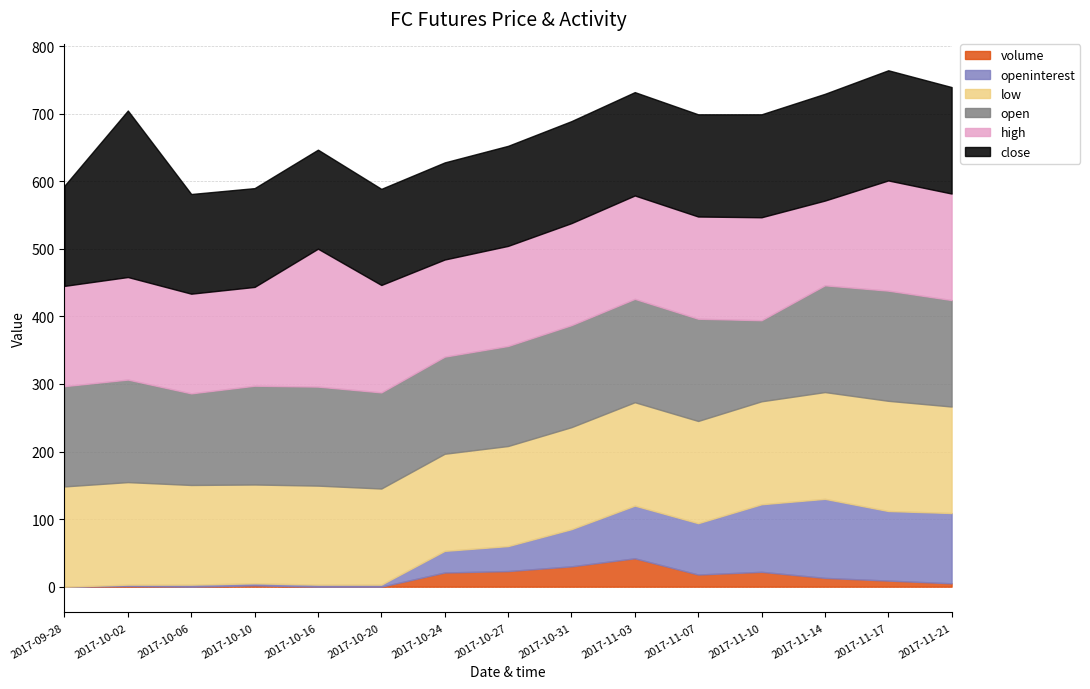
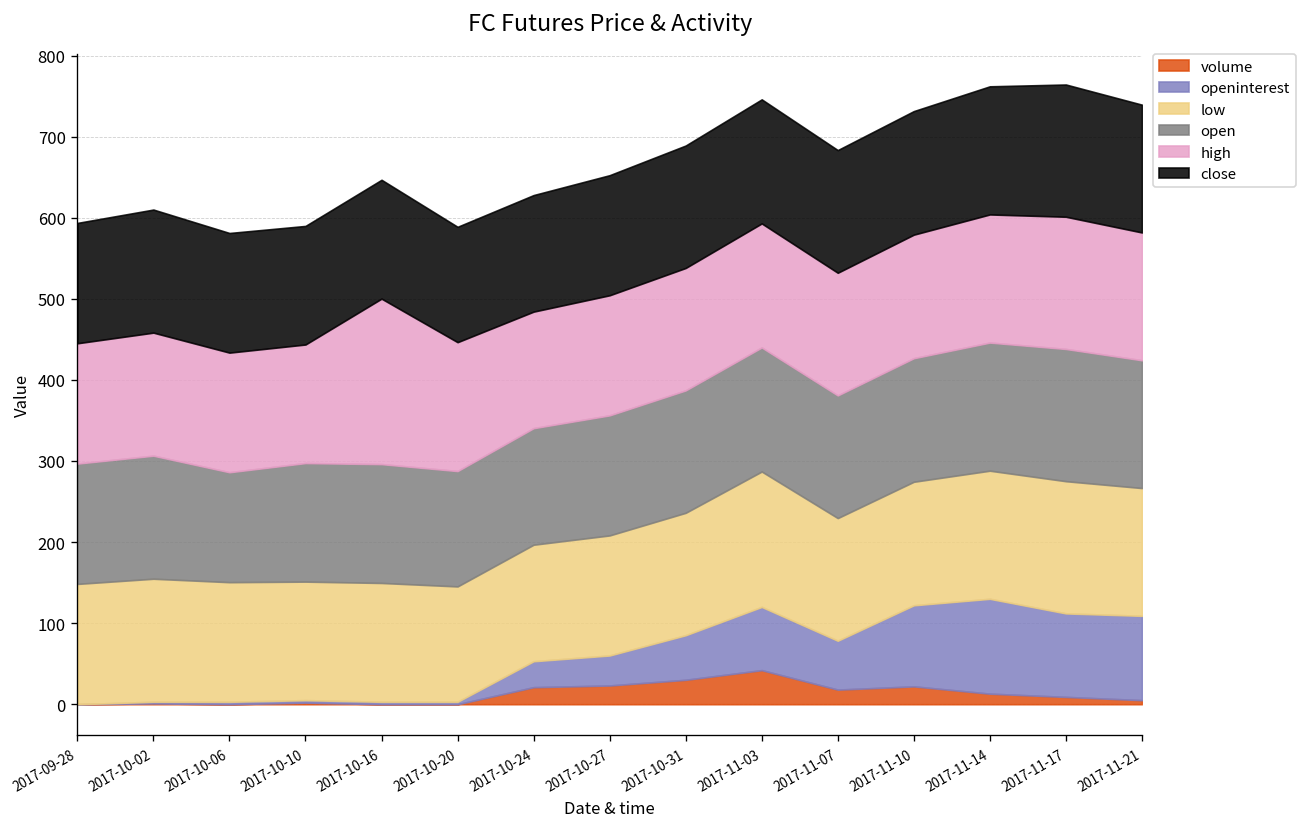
  {
    "volume": {
      "2017-10-24": 20,
      "2017-10-27": 20,
      "2017-10-31": 30,
      "2017-11-03": 40,
      "2017-11-07": 20,
      "2017-11-10": 20,
      "2017-11-14": 10,
      "2017-11-17": 10,
      "2017-11-21": 10
    },
    "openinterest": {
      "2017-10-24": 30,
      "2017-10-27": 40,
      "2017-10-31": 50,
      "2017-11-03": 80,
-     "2017-11-07": 80,
+     "2017-11-07": 60,
      "2017-11-10": 100,
      "2017-11-14": 120,
      "2017-11-17": 100,
      "2017-11-21": 100
    },
    "low": {
      "2017-09-28": 150,
      "2017-10-02": 150,
      "2017-10-06": 150,
      "2017-10-10": 150,
      "2017-10-16": 150,
      "2017-10-20": 140,
      "2017-10-24": 140,
      "2017-10-27": 150,
      "2017-10-31": 150,
-     "2017-11-03": 150,
+     "2017-11-03": 170,
      "2017-11-07": 150,
      "2017-11-10": 150,
      "2017-11-14": 160,
      "2017-11-17": 160,
      "2017-11-21": 160
    },
    "open": {
      "2017-09-28": 150,
      "2017-10-02": 150,
      "2017-10-06": 140,
      "2017-10-10": 150,
      "2017-10-16": 150,
      "2017-10-20": 140,
      "2017-10-24": 140,
      "2017-10-27": 150,
      "2017-10-31": 150,
      "2017-11-03": 150,
      "2017-11-07": 150,
-     "2017-11-10": 120,
+     "2017-11-10": 150,
      "2017-11-14": 160,
      "2017-11-17": 160,
      "2017-11-21": 160
    },
    "high": {
      "2017-09-28": 150,
      "2017-10-02": 150,
      "2017-10-06": 150,
      "2017-10-10": 150,
      "2017-10-16": 200,
      "2017-10-20": 160,
      "2017-10-24": 140,
      "2017-10-27": 150,
      "2017-10-31": 150,
      "2017-11-03": 150,
      "2017-11-07": 150,
      "2017-11-10": 150,
-     "2017-11-14": 130,
+     "2017-11-14": 160,
      "2017-11-17": 160,
      "2017-11-21": 160
    },
    "close": {
      "2017-09-28": 150,
-     "2017-10-02": 250,
+     "2017-10-02": 150,
      "2017-10-06": 150,
      "2017-10-10": 150,
      "2017-10-16": 150,
      "2017-10-20": 140,
      "2017-10-24": 140,
      "2017-10-27": 150,
      "2017-10-31": 150,
      "2017-11-03": 150,
      "2017-11-07": 150,
      "2017-11-10": 150,
      "2017-11-14": 160,
      "2017-11-17": 160,
      "2017-11-21": 160
    }
  }
